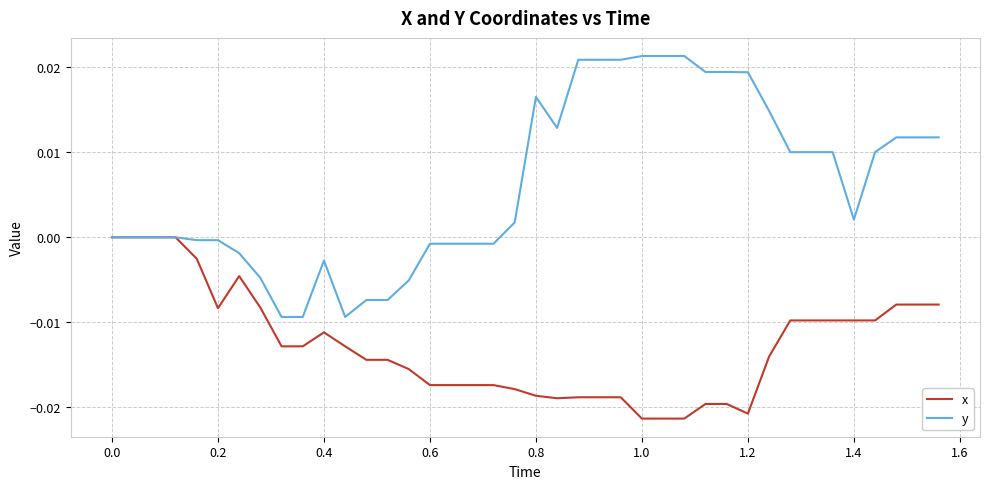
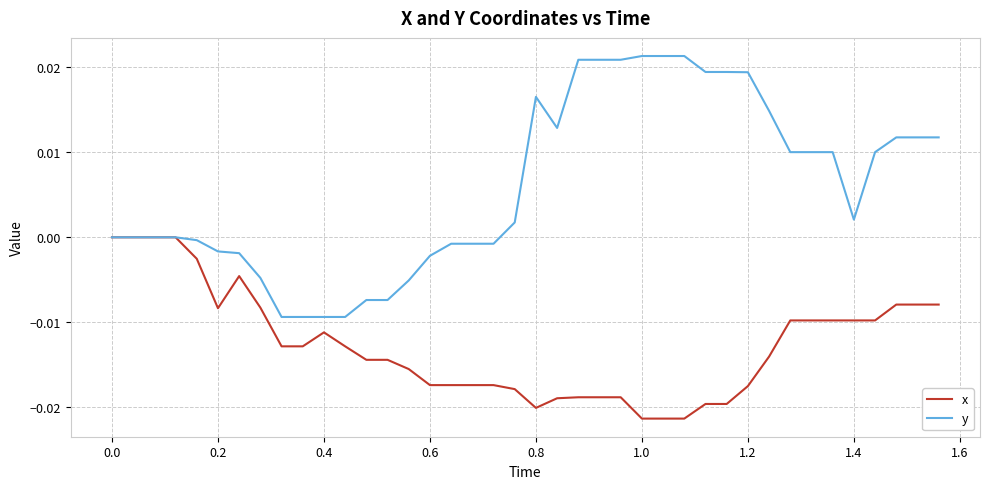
  {
    "x": {
      "0.2": -0.008,
      "0.4": -0.011,
      "0.6": -0.017,
-     "0.8": -0.019,
+     "0.8": -0.020,
      "1.0": -0.021,
-     "1.2": -0.021,
+     "1.2": -0.018,
      "1.4": -0.010
    },
    "y": {
-     "0.2": 0.000,
-     "0.4": -0.003,
-     "0.6": -0.001,
+     "0.2": -0.002,
+     "0.4": -0.009,
+     "0.6": -0.002,
      "0.8": 0.017,
      "1.0": 0.021,
      "1.2": 0.019,
      "1.4": 0.002
    }
  }
